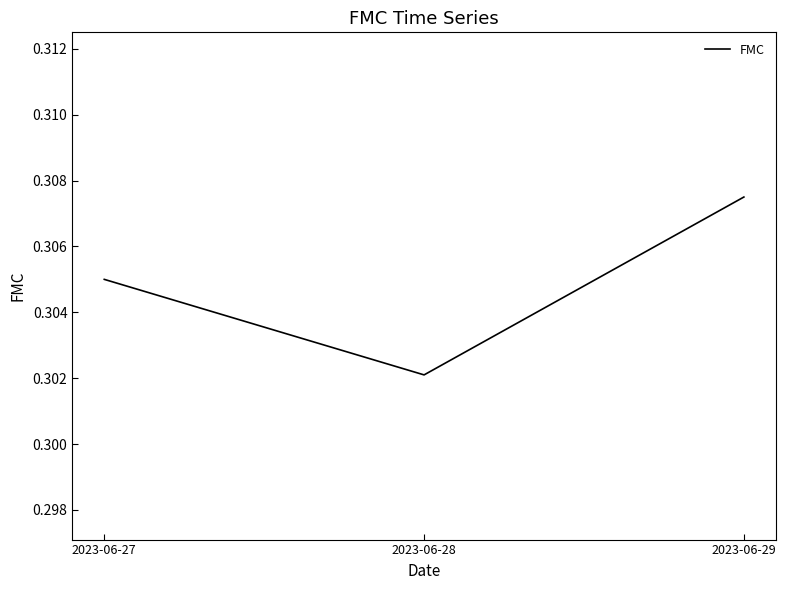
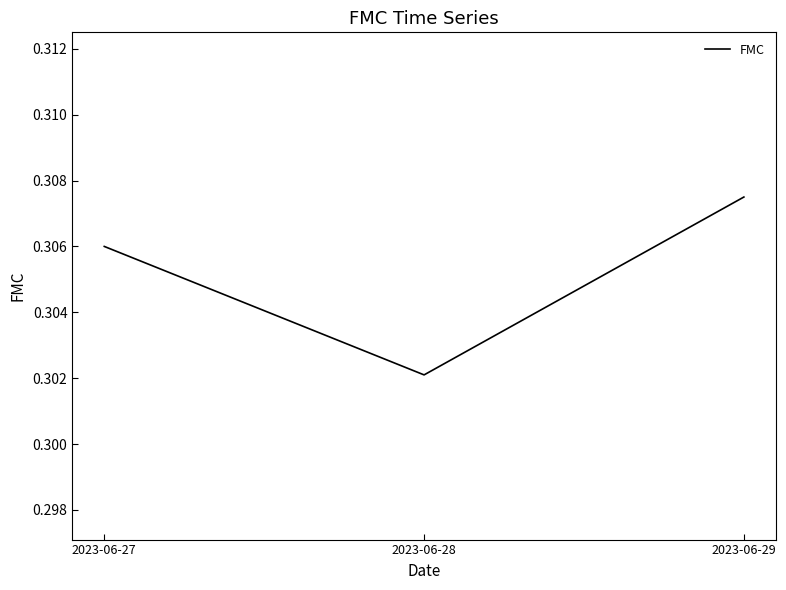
  {
-   "2023-06-27": 0.305,
+   "2023-06-27": 0.306,
    "2023-06-28": 0.3021,
    "2023-06-29": 0.3075
  }
